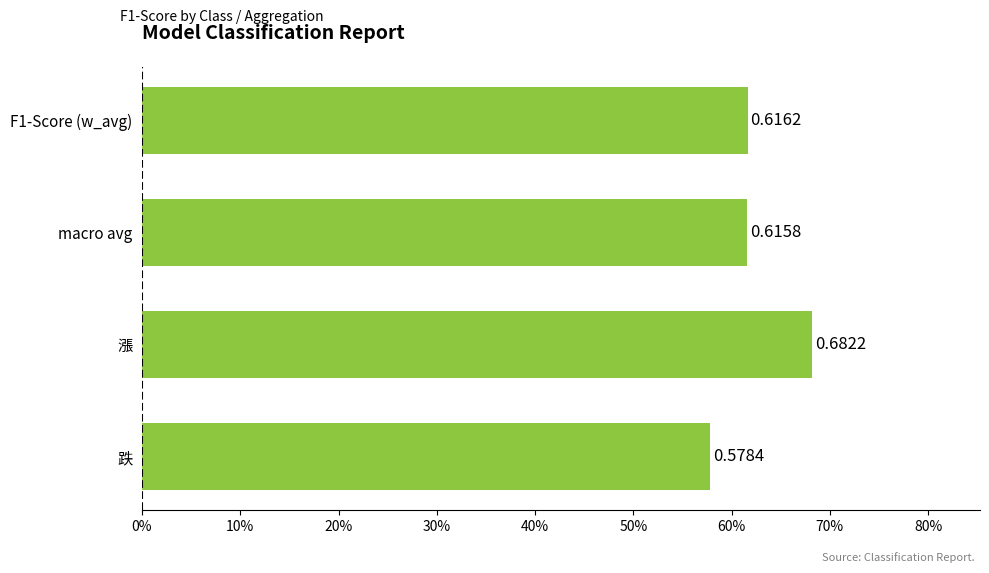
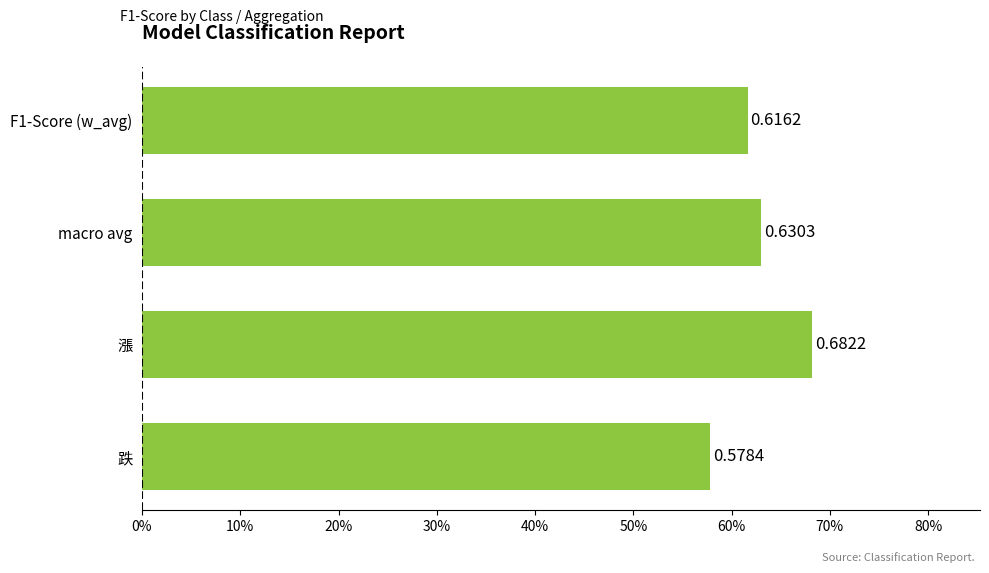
  {
    "F1-Score (w_avg)": 0.6162,
-   "macro avg": 0.6158,
+   "macro avg": 0.6303,
    "漲": 0.6822,
    "跌": 0.5784
  }
